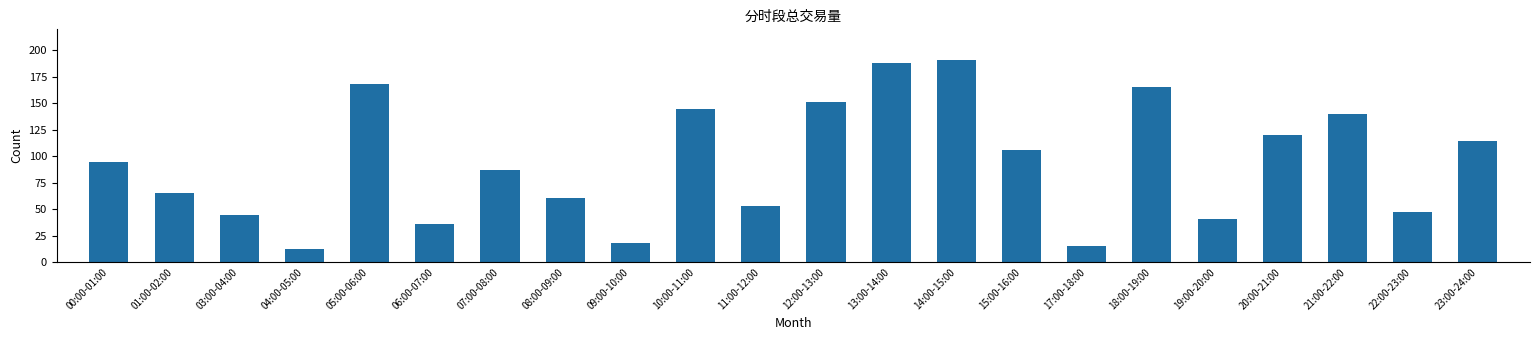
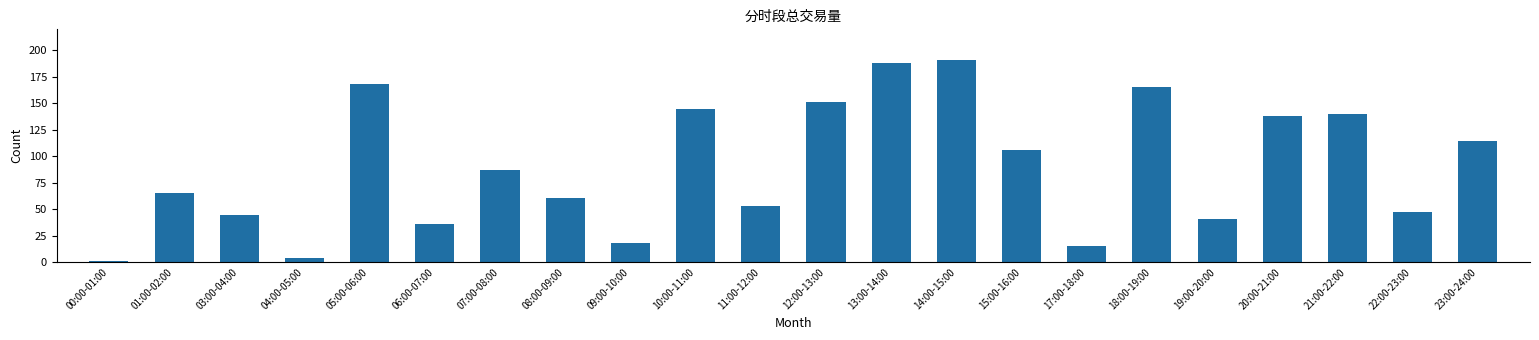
  {
-   "00:00-01:00": 94,
+   "00:00-01:00": 1,
    "01:00-02:00": 65,
    "03:00-04:00": 44,
-   "04:00-05:00": 12,
+   "04:00-05:00": 4,
    "05:00-06:00": 169,
    "06:00-07:00": 36,
    "07:00-08:00": 87,
    "08:00-09:00": 60,
    "09:00-10:00": 18,
    "10:00-11:00": 145,
    "11:00-12:00": 53,
    "12:00-13:00": 151,
    "13:00-14:00": 188,
    "14:00-15:00": 191,
    "15:00-16:00": 106,
    "17:00-18:00": 15,
    "18:00-19:00": 166,
    "19:00-20:00": 41,
-   "20:00-21:00": 120,
+   "20:00-21:00": 138,
    "21:00-22:00": 140,
    "22:00-23:00": 47,
    "23:00-24:00": 114
  }
